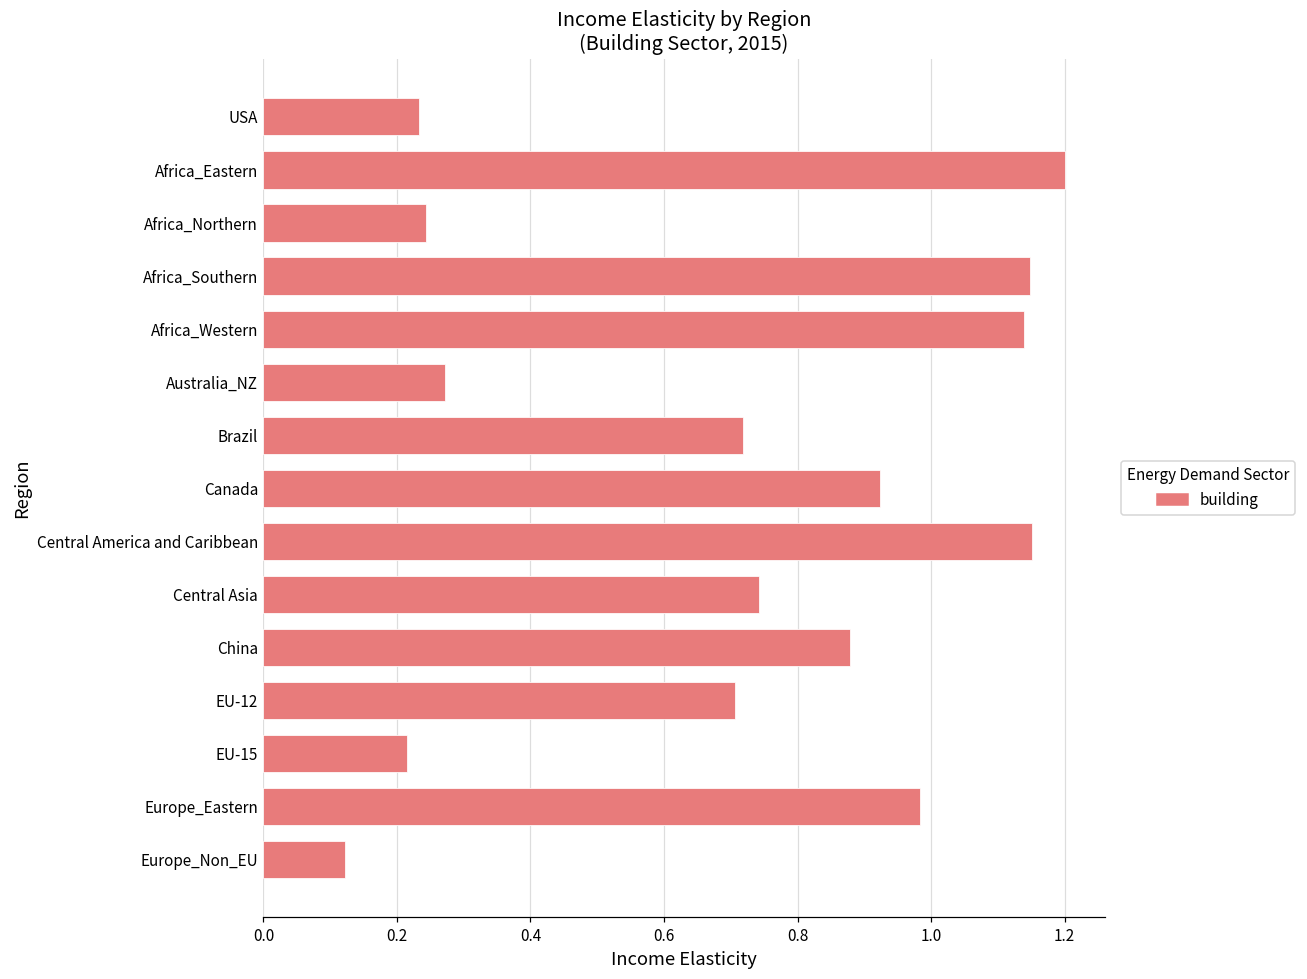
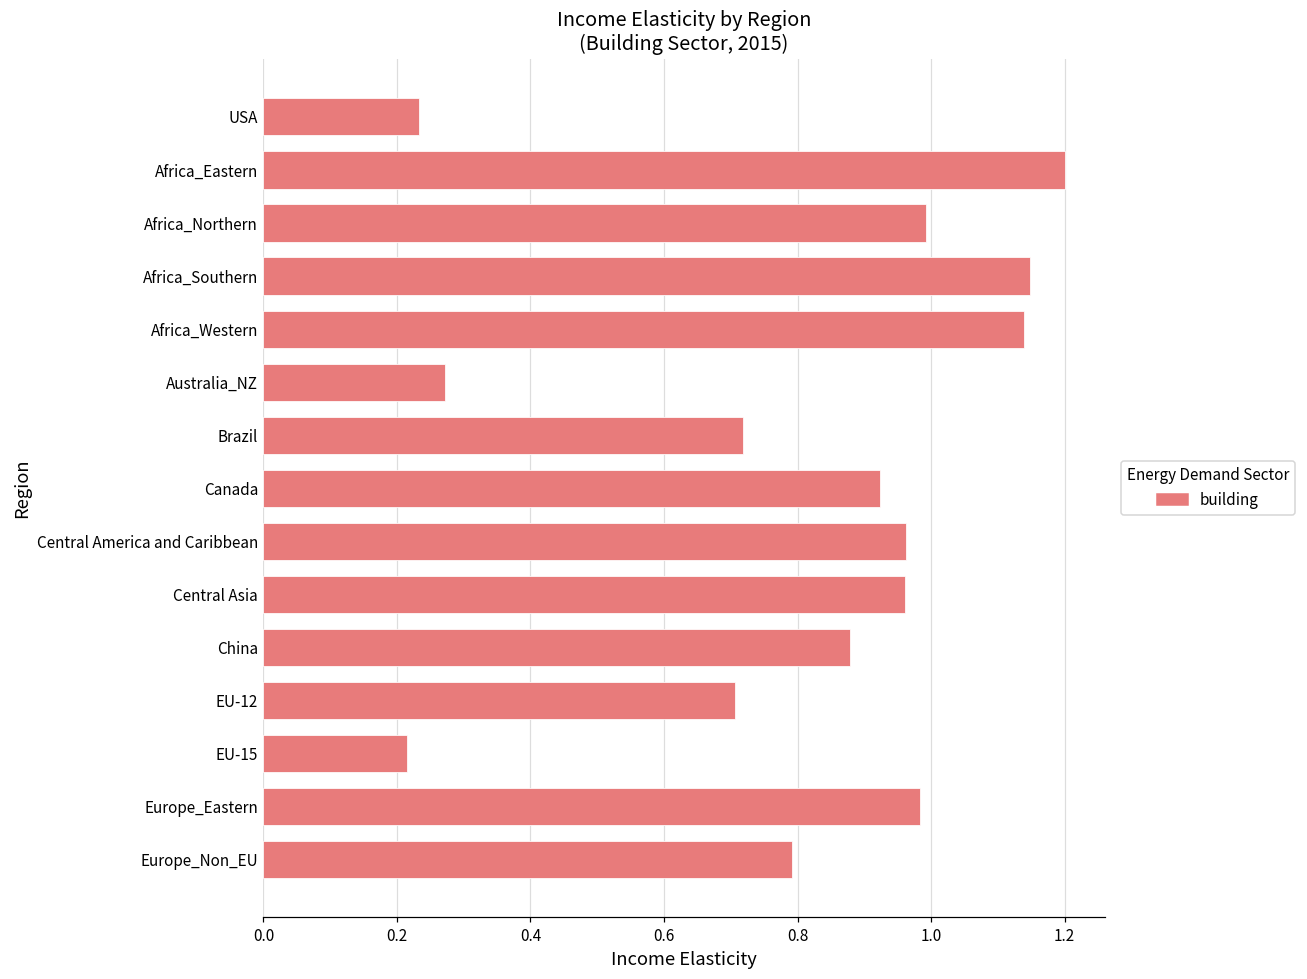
  {
    "USA": 0.23,
    "Africa_Eastern": 1.20,
-   "Africa_Northern": 0.24,
+   "Africa_Northern": 0.99,
    "Africa_Southern": 1.15,
    "Africa_Western": 1.14,
    "Australia_NZ": 0.27,
    "Brazil": 0.72,
    "Canada": 0.92,
-   "Central America and Caribbean": 1.15,
-   "Central Asia": 0.74,
+   "Central America and Caribbean": 0.96,
+   "Central Asia": 0.96,
    "China": 0.88,
    "EU-12": 0.71,
    "EU-15": 0.22,
    "Europe_Eastern": 0.98,
-   "Europe_Non_EU": 0.12
+   "Europe_Non_EU": 0.79
  }
